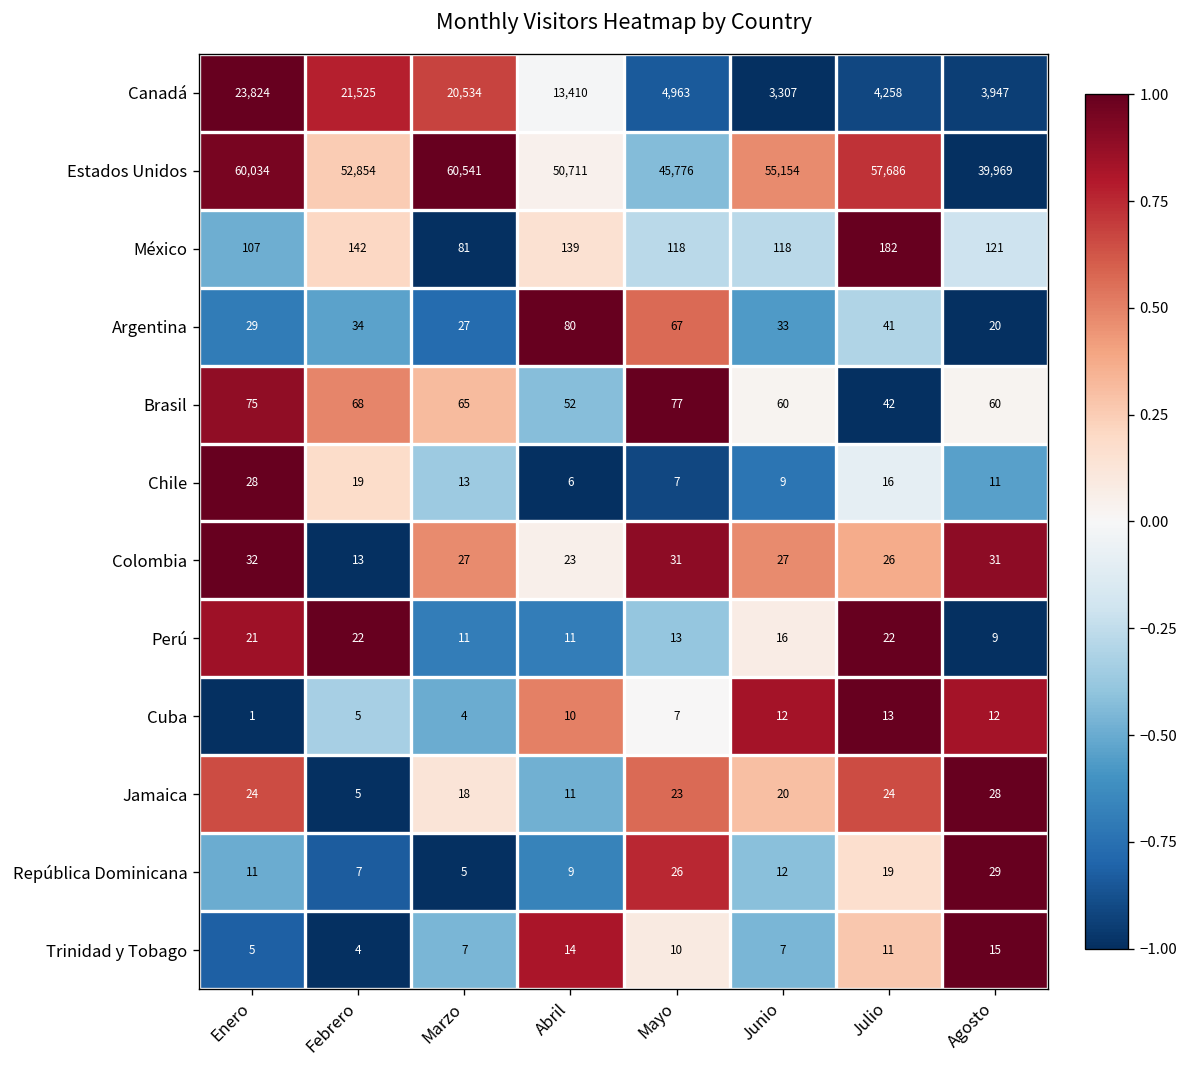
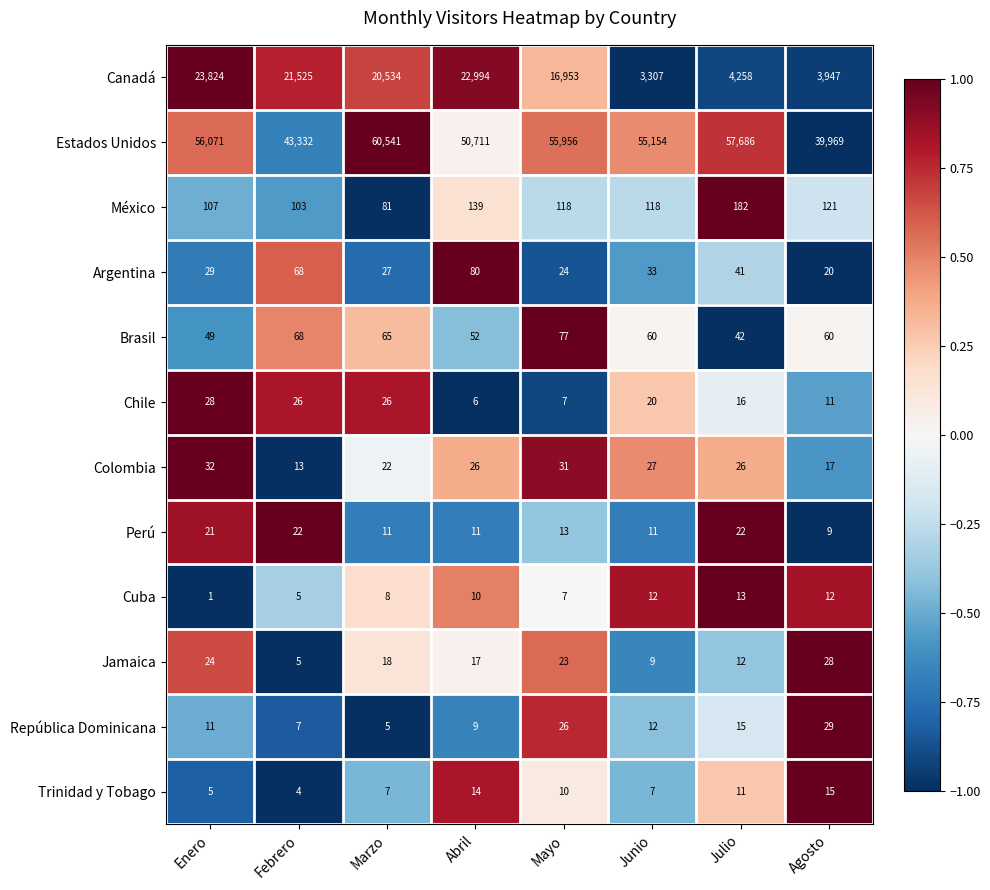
  {
    "Canadá": {
      "Enero": "23,824",
      "Febrero": "21,525",
      "Marzo": "20,534",
-     "Abril": "13,410",
-     "Mayo": "4,963",
+     "Abril": "22,994",
+     "Mayo": "16,953",
      "Junio": "3,307",
      "Julio": "4,258",
      "Agosto": "3,947"
    },
    "Estados Unidos": {
-     "Enero": "60,034",
-     "Febrero": "52,854",
+     "Enero": "56,071",
+     "Febrero": "43,332",
      "Marzo": "60,541",
      "Abril": "50,711",
-     "Mayo": "45,776",
+     "Mayo": "55,956",
      "Junio": "55,154",
      "Julio": "57,686",
      "Agosto": "39,969"
    },
    "México": {
      "Enero": "107",
-     "Febrero": "142",
+     "Febrero": "103",
      "Marzo": "81",
      "Abril": "139",
      "Mayo": "118",
      "Junio": "118",
      "Julio": "182",
      "Agosto": "121"
    },
    "Argentina": {
      "Enero": "29",
-     "Febrero": "34",
+     "Febrero": "68",
      "Marzo": "27",
      "Abril": "80",
-     "Mayo": "67",
+     "Mayo": "24",
      "Junio": "33",
      "Julio": "41",
      "Agosto": "20"
    },
    "Brasil": {
-     "Enero": "75",
+     "Enero": "49",
      "Febrero": "68",
      "Marzo": "65",
      "Abril": "52",
      "Mayo": "77",
      "Junio": "60",
      "Julio": "42",
      "Agosto": "60"
    },
    "Chile": {
      "Enero": "28",
-     "Febrero": "19",
-     "Marzo": "13",
+     "Febrero": "26",
+     "Marzo": "26",
      "Abril": "6",
      "Mayo": "7",
-     "Junio": "9",
+     "Junio": "20",
      "Julio": "16",
      "Agosto": "11"
    },
    "Colombia": {
      "Enero": "32",
      "Febrero": "13",
-     "Marzo": "27",
-     "Abril": "23",
+     "Marzo": "22",
+     "Abril": "26",
      "Mayo": "31",
      "Junio": "27",
      "Julio": "26",
-     "Agosto": "31"
+     "Agosto": "17"
    },
    "Perú": {
      "Enero": "21",
      "Febrero": "22",
      "Marzo": "11",
      "Abril": "11",
      "Mayo": "13",
-     "Junio": "16",
+     "Junio": "11",
      "Julio": "22",
      "Agosto": "9"
    },
    "Cuba": {
      "Enero": "1",
      "Febrero": "5",
-     "Marzo": "4",
+     "Marzo": "8",
      "Abril": "10",
      "Mayo": "7",
      "Junio": "12",
      "Julio": "13",
      "Agosto": "12"
    },
    "Jamaica": {
      "Enero": "24",
      "Febrero": "5",
      "Marzo": "18",
-     "Abril": "11",
+     "Abril": "17",
      "Mayo": "23",
-     "Junio": "20",
-     "Julio": "24",
+     "Junio": "9",
+     "Julio": "12",
      "Agosto": "28"
    },
    "República Dominicana": {
      "Enero": "11",
      "Febrero": "7",
      "Marzo": "5",
      "Abril": "9",
      "Mayo": "26",
      "Junio": "12",
-     "Julio": "19",
+     "Julio": "15",
      "Agosto": "29"
    },
    "Trinidad y Tobago": {
      "Enero": "5",
      "Febrero": "4",
      "Marzo": "7",
      "Abril": "14",
      "Mayo": "10",
      "Junio": "7",
      "Julio": "11",
      "Agosto": "15"
    }
  }
